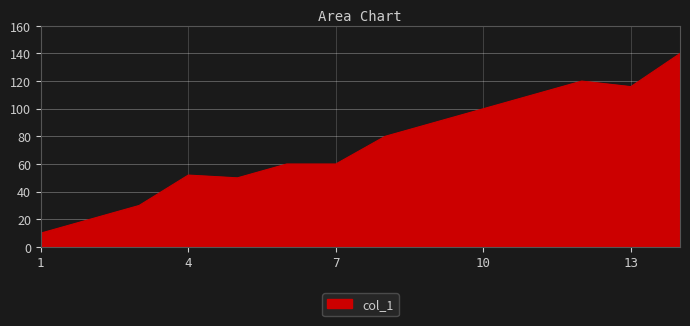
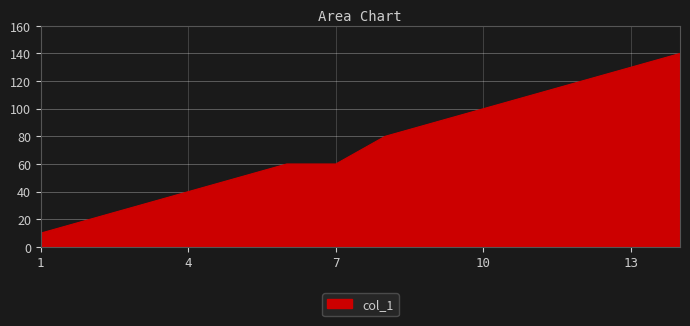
  {
    "1": 10,
-   "4": 52,
+   "4": 40,
    "7": 60,
    "10": 100,
-   "13": 116
+   "13": 130
  }
